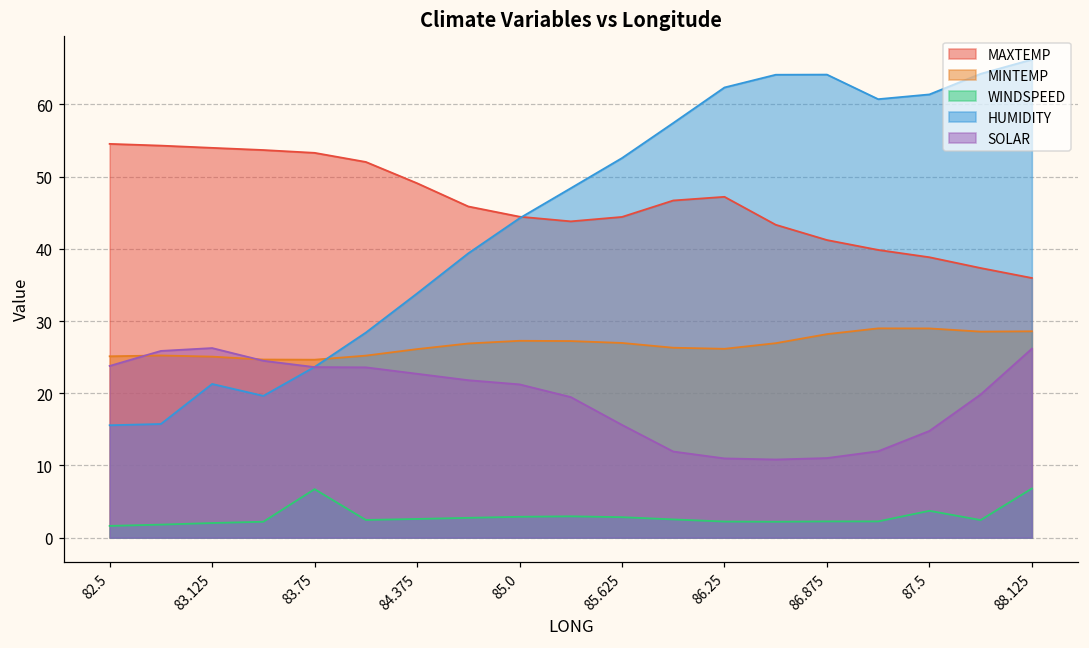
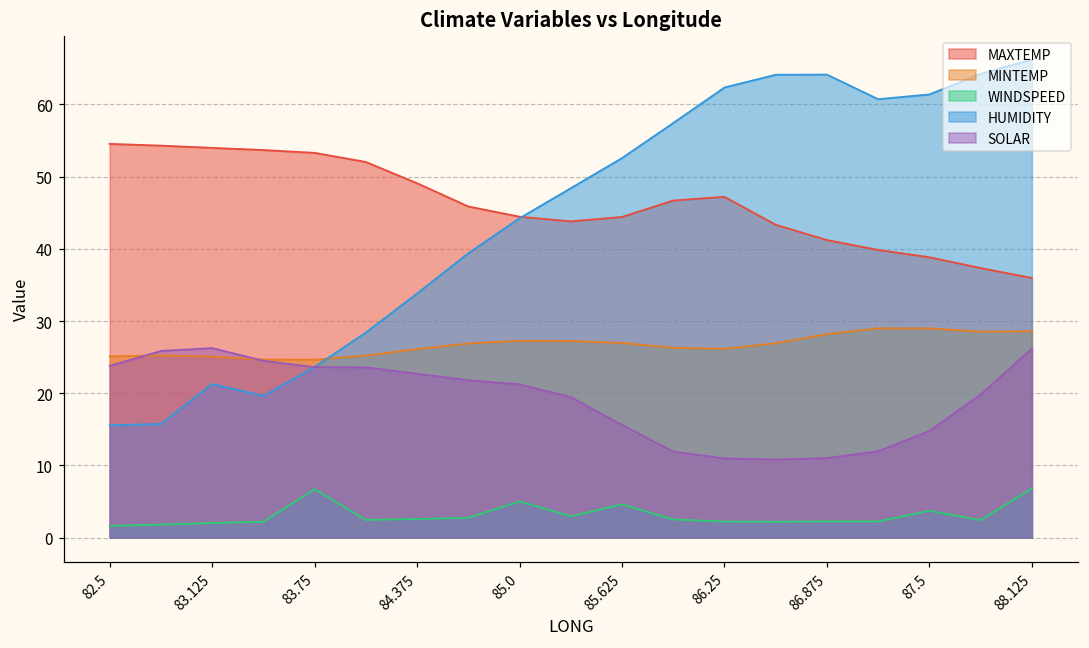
  {
    "WINDSPEED": {
      "82.5": 2,
      "83.125": 2,
      "83.75": 7,
      "84.375": 3,
-     "85.0": 3,
-     "85.625": 3,
+     "85.0": 5,
+     "85.625": 5,
      "86.25": 2,
      "86.875": 2,
      "87.5": 4,
      "88.125": 7
    },
    "HUMIDITY": {
      "82.5": 16,
      "83.125": 21,
      "84.375": 34,
      "85.625": 53,
      "86.25": 62,
      "86.875": 64,
      "87.5": 61
    },
    "SOLAR": {
      "82.5": 24,
      "83.125": 26,
      "84.375": 23,
      "85.0": 21,
      "85.625": 16,
      "86.25": 11,
      "86.875": 11,
      "87.5": 15,
      "88.125": 26
    }
  }
